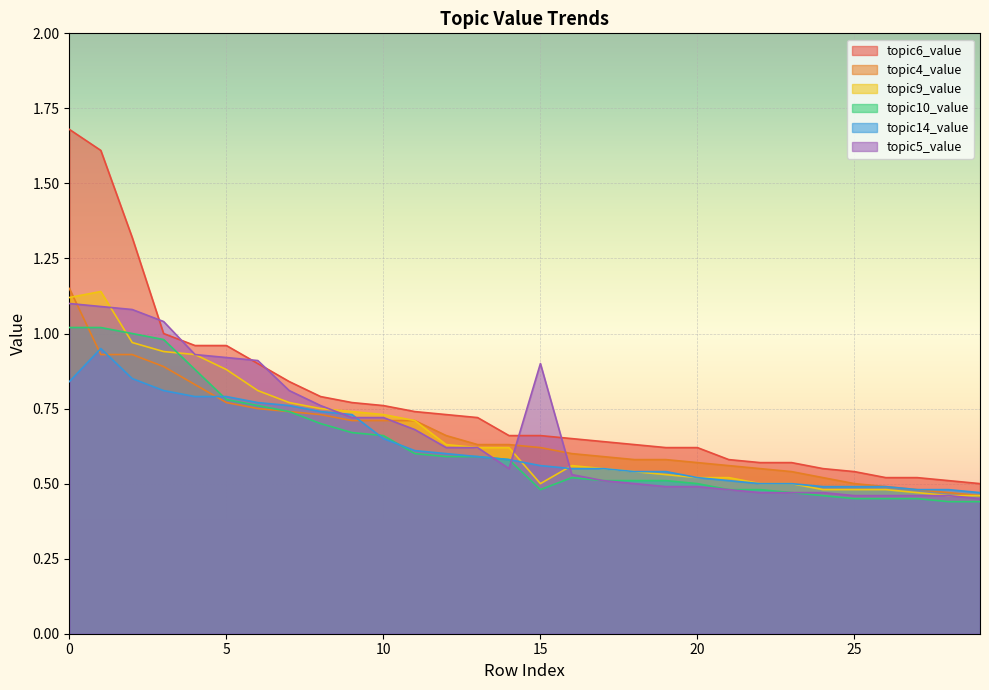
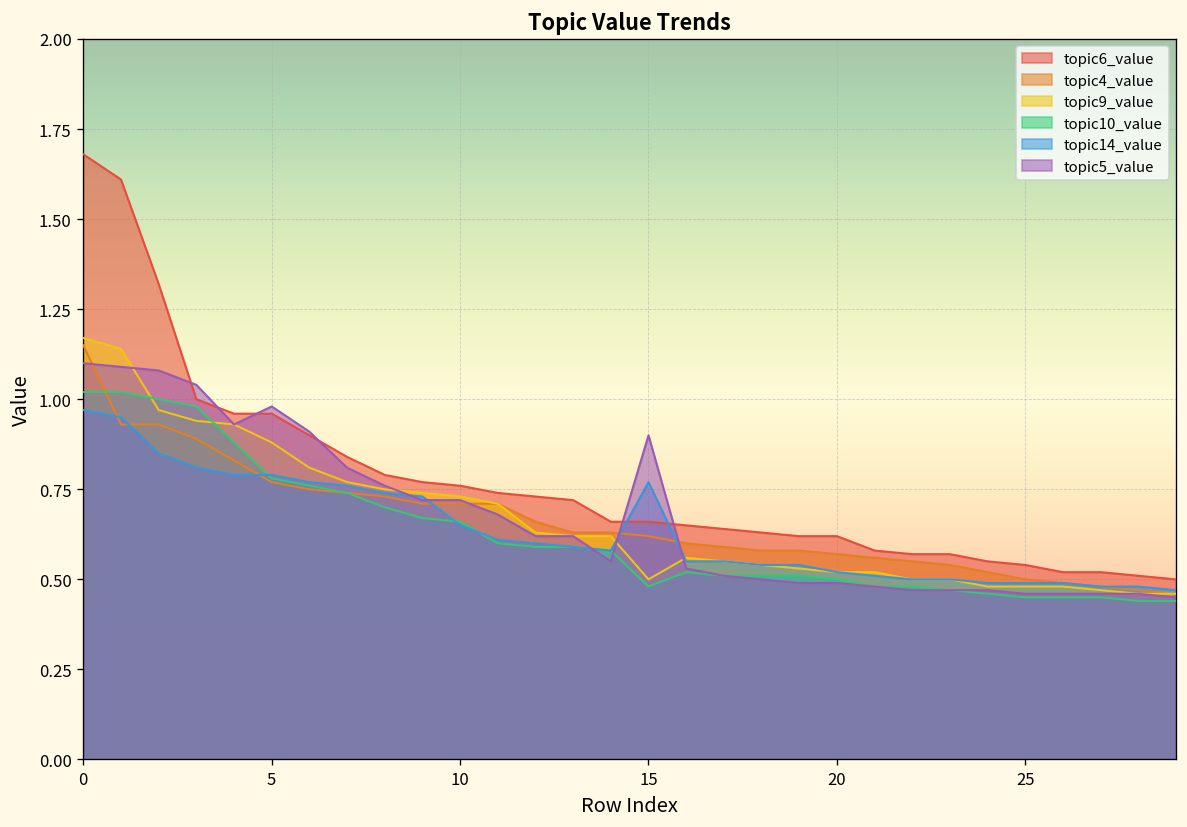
  {
    "topic9_value": {
-     "0": 1.12,
+     "0": 1.17,
      "5": 0.88,
      "10": 0.73,
      "15": 0.50,
      "25": 0.48
    },
    "topic10_value": {
      "0": 1.02,
      "5": 0.78,
      "10": 0.66,
      "15": 0.48,
      "20": 0.50,
      "25": 0.45
    },
    "topic14_value": {
-     "0": 0.84,
+     "0": 0.97,
      "5": 0.79,
      "10": 0.65,
-     "15": 0.56,
+     "15": 0.77,
      "25": 0.49
    },
    "topic5_value": {
      "0": 1.10,
-     "5": 0.92,
+     "5": 0.98,
      "10": 0.72,
      "15": 0.90,
      "20": 0.49,
      "25": 0.46
    }
  }
